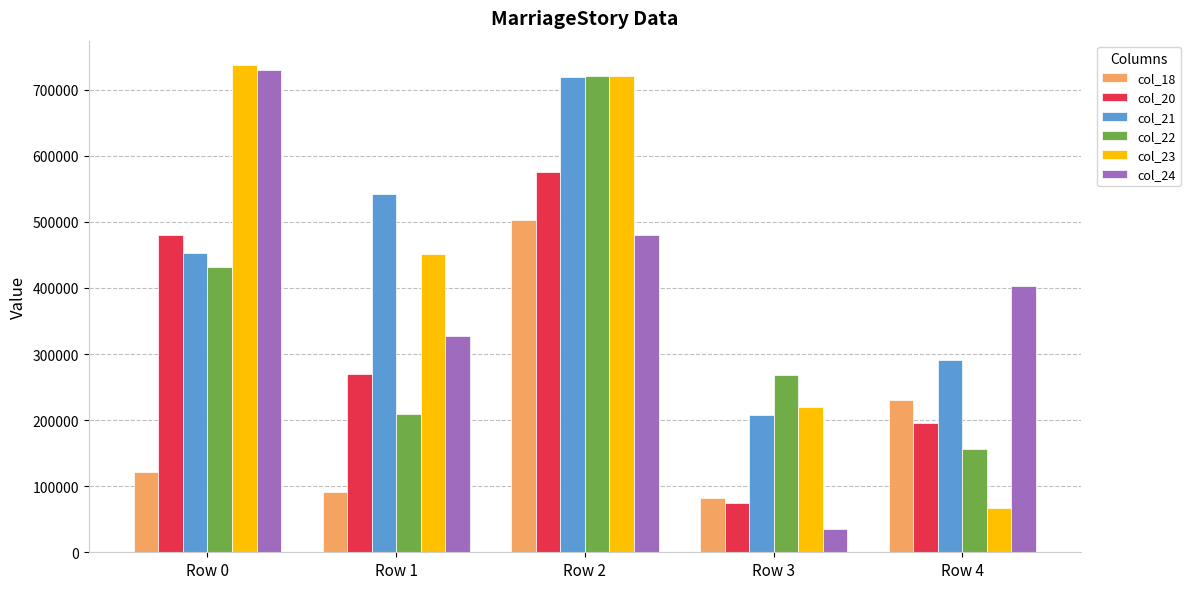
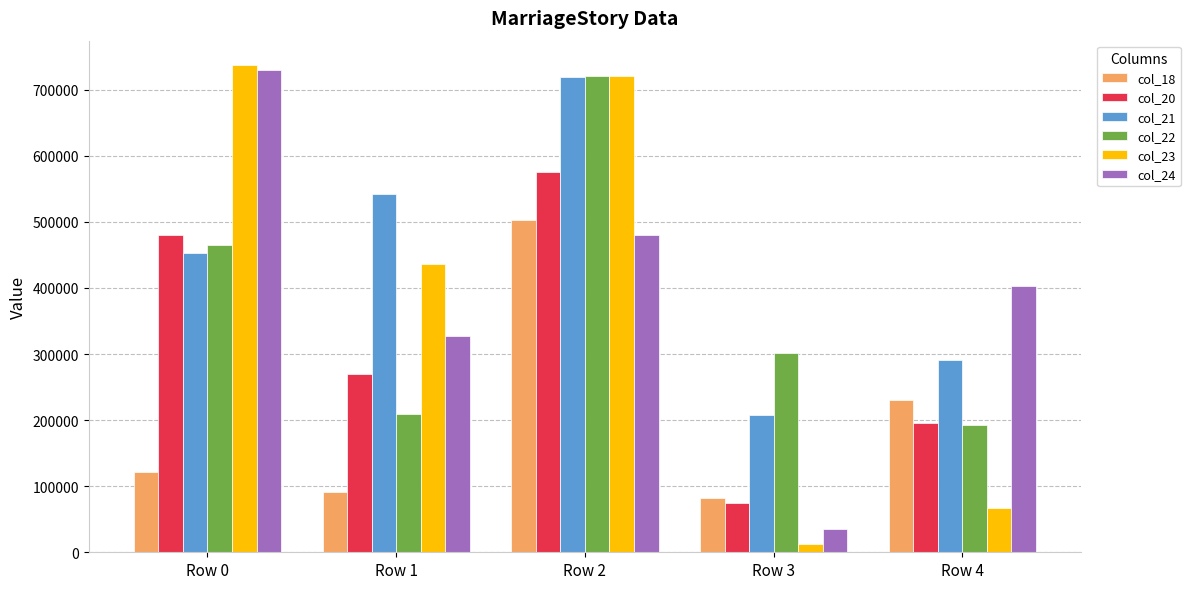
  {
    "col_18": {
      "Row 0": 120000,
      "Row 1": 90000,
      "Row 2": 500000,
      "Row 3": 80000,
      "Row 4": 230000
    },
    "col_20": {
      "Row 0": 480000,
      "Row 1": 270000,
      "Row 2": 580000,
      "Row 3": 70000,
      "Row 4": 200000
    },
    "col_21": {
      "Row 0": 450000,
      "Row 1": 540000,
      "Row 2": 720000,
      "Row 3": 210000,
      "Row 4": 290000
    },
    "col_22": {
-     "Row 0": 430000,
+     "Row 0": 470000,
      "Row 1": 210000,
      "Row 2": 720000,
-     "Row 3": 270000,
-     "Row 4": 160000
+     "Row 3": 300000,
+     "Row 4": 190000
    },
    "col_23": {
      "Row 0": 740000,
-     "Row 1": 450000,
+     "Row 1": 440000,
      "Row 2": 720000,
-     "Row 3": 220000,
+     "Row 3": 10000,
      "Row 4": 70000
    },
    "col_24": {
      "Row 0": 730000,
      "Row 1": 330000,
      "Row 2": 480000,
      "Row 3": 40000,
      "Row 4": 400000
    }
  }
